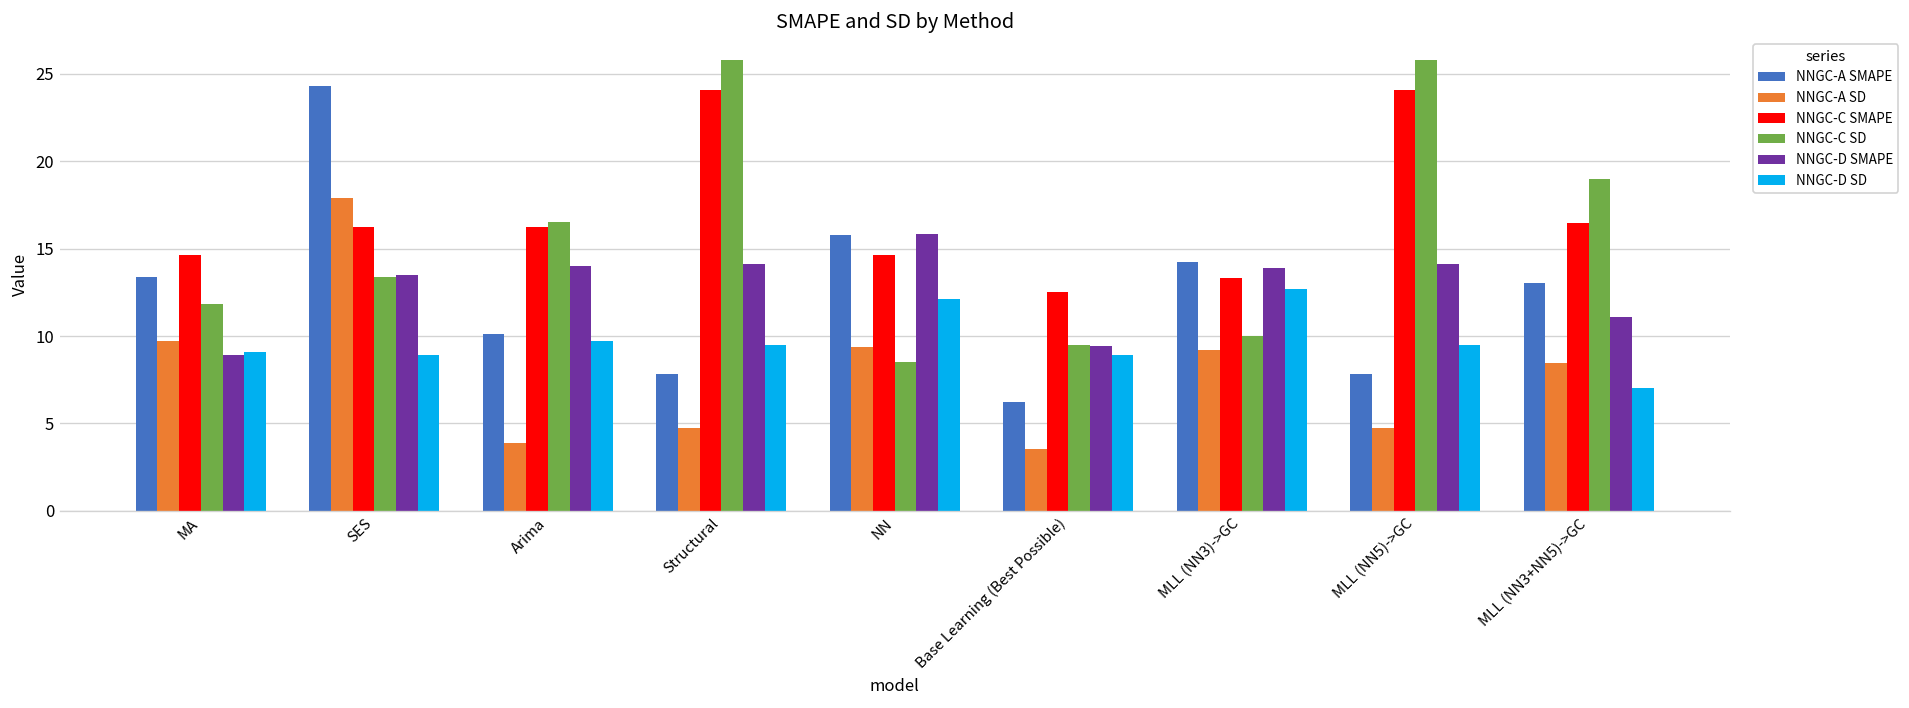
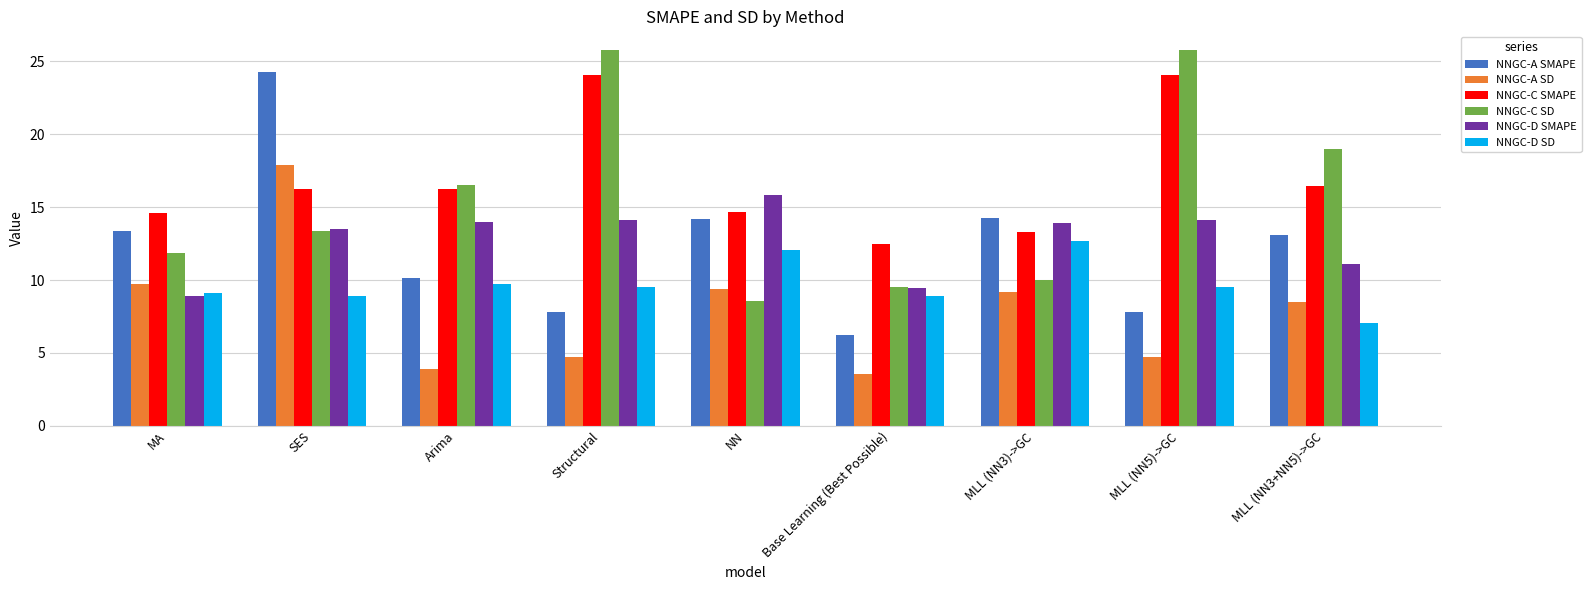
  {
    "NNGC-A SMAPE": {
      "MA": 13.4,
      "SES": 24.3,
      "Arima": 10.1,
      "Structural": 7.8,
-     "NN": 15.8,
+     "NN": 14.2,
      "Base Learning (Best Possible)": 6.2,
      "MLL (NN3)->GC": 14.2,
      "MLL (NN5)->GC": 7.8,
      "MLL (NN3+NN5)->GC": 13.1
    },
    "NNGC-A SD": {
      "MA": 9.7,
      "SES": 17.9,
      "Arima": 3.9,
      "Structural": 4.7,
      "NN": 9.4,
      "Base Learning (Best Possible)": 3.5,
      "MLL (NN3)->GC": 9.2,
      "MLL (NN5)->GC": 4.7,
      "MLL (NN3+NN5)->GC": 8.5
    },
    "NNGC-C SMAPE": {
      "MA": 14.6,
      "SES": 16.2,
      "Arima": 16.2,
      "Structural": 24.1,
      "NN": 14.7,
      "Base Learning (Best Possible)": 12.5,
      "MLL (NN3)->GC": 13.3,
      "MLL (NN5)->GC": 24.1,
      "MLL (NN3+NN5)->GC": 16.5
    },
    "NNGC-C SD": {
      "MA": 11.9,
      "SES": 13.4,
      "Arima": 16.5,
      "Structural": 25.8,
      "NN": 8.5,
      "Base Learning (Best Possible)": 9.5,
      "MLL (NN3)->GC": 10.0,
      "MLL (NN5)->GC": 25.8,
      "MLL (NN3+NN5)->GC": 19.0
    },
    "NNGC-D SMAPE": {
      "MA": 8.9,
      "SES": 13.5,
      "Arima": 14.0,
      "Structural": 14.1,
      "NN": 15.9,
      "Base Learning (Best Possible)": 9.4,
      "MLL (NN3)->GC": 13.9,
      "MLL (NN5)->GC": 14.1,
      "MLL (NN3+NN5)->GC": 11.1
    },
    "NNGC-D SD": {
      "MA": 9.1,
      "SES": 8.9,
      "Arima": 9.7,
      "Structural": 9.5,
      "NN": 12.1,
      "Base Learning (Best Possible)": 8.9,
      "MLL (NN3)->GC": 12.7,
      "MLL (NN5)->GC": 9.5,
      "MLL (NN3+NN5)->GC": 7.0
    }
  }
